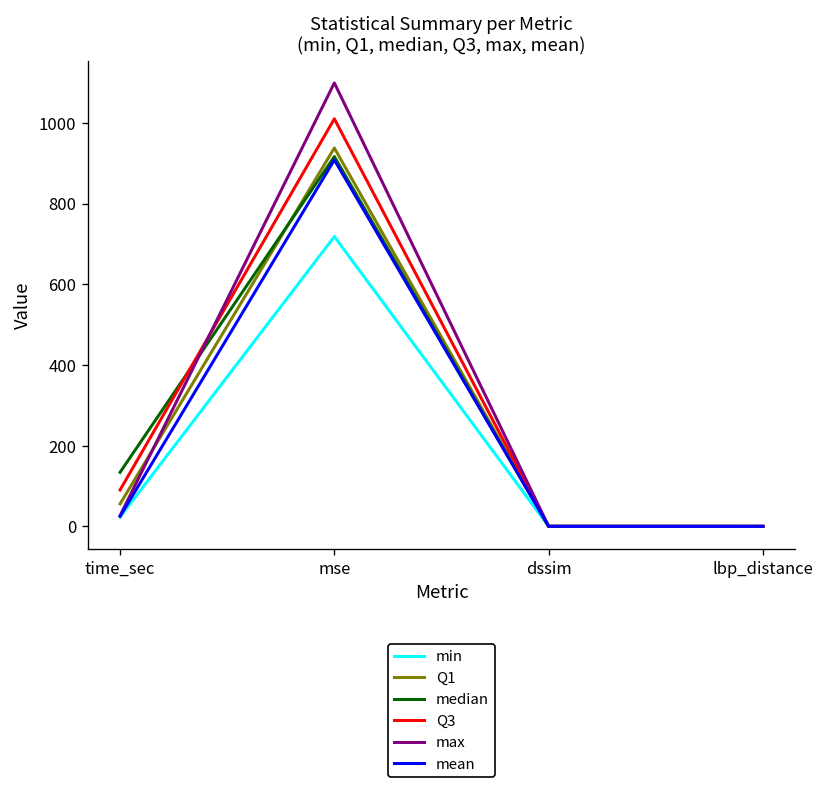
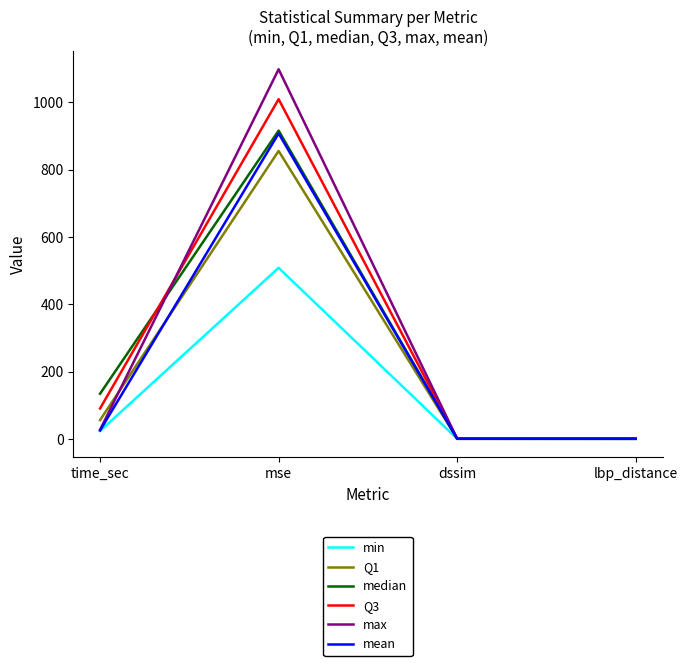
  {
    "min": {
-     "mse": 720
+     "mse": 510
    },
    "Q1": {
      "time_sec": 60,
-     "mse": 940
+     "mse": 860
    },
    "median": {
      "time_sec": 130,
      "mse": 920
    },
    "Q3": {
      "time_sec": 90,
      "mse": 1010
    },
    "max": {
      "mse": 1100
    },
    "mean": {
      "mse": 910
    }
  }
